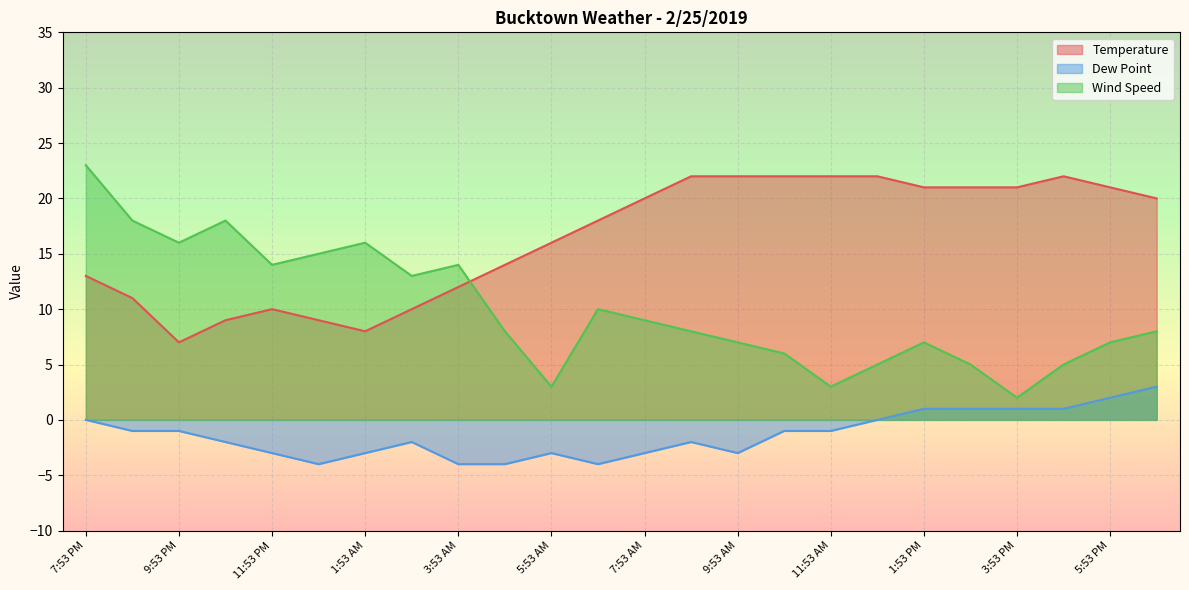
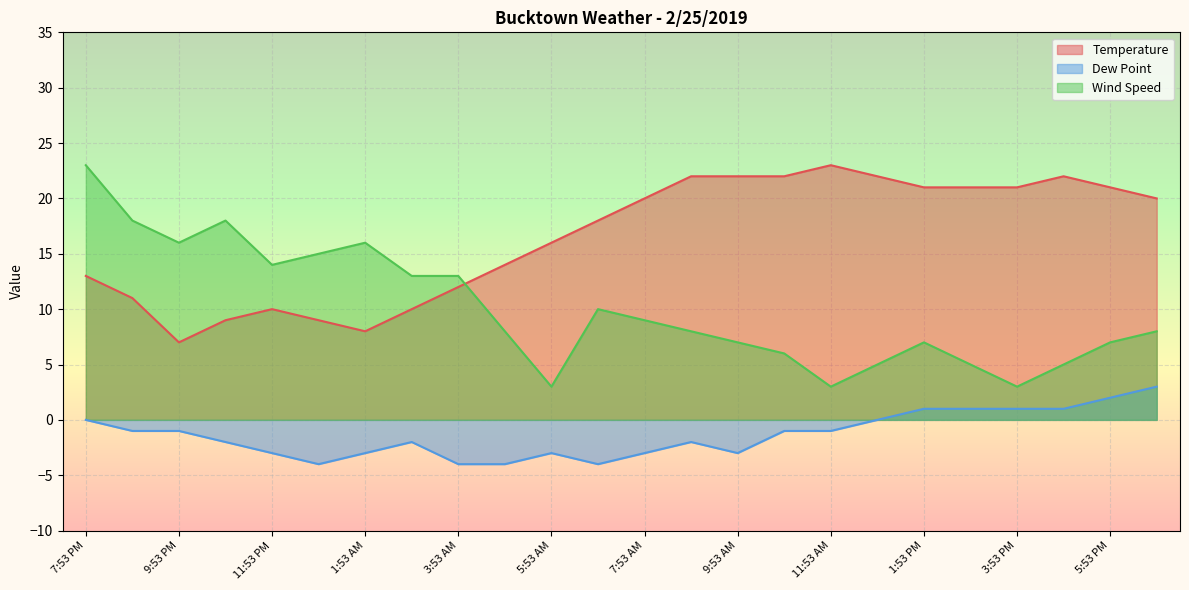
  {
    "Temperature": {
      "7:53 PM": 13,
      "9:53 PM": 7,
      "11:53 PM": 10,
      "1:53 AM": 8,
      "3:53 AM": 12,
      "5:53 AM": 16,
      "7:53 AM": 20,
      "9:53 AM": 22,
-     "11:53 AM": 22,
+     "11:53 AM": 23,
      "1:53 PM": 21,
      "3:53 PM": 21,
      "5:53 PM": 21
    },
    "Wind Speed": {
      "7:53 PM": 23,
      "9:53 PM": 16,
      "11:53 PM": 14,
      "1:53 AM": 16,
-     "3:53 AM": 14,
+     "3:53 AM": 13,
      "5:53 AM": 3,
      "7:53 AM": 9,
      "9:53 AM": 7,
      "11:53 AM": 3,
      "1:53 PM": 7,
-     "3:53 PM": 2,
+     "3:53 PM": 3,
      "5:53 PM": 7
    }
  }
